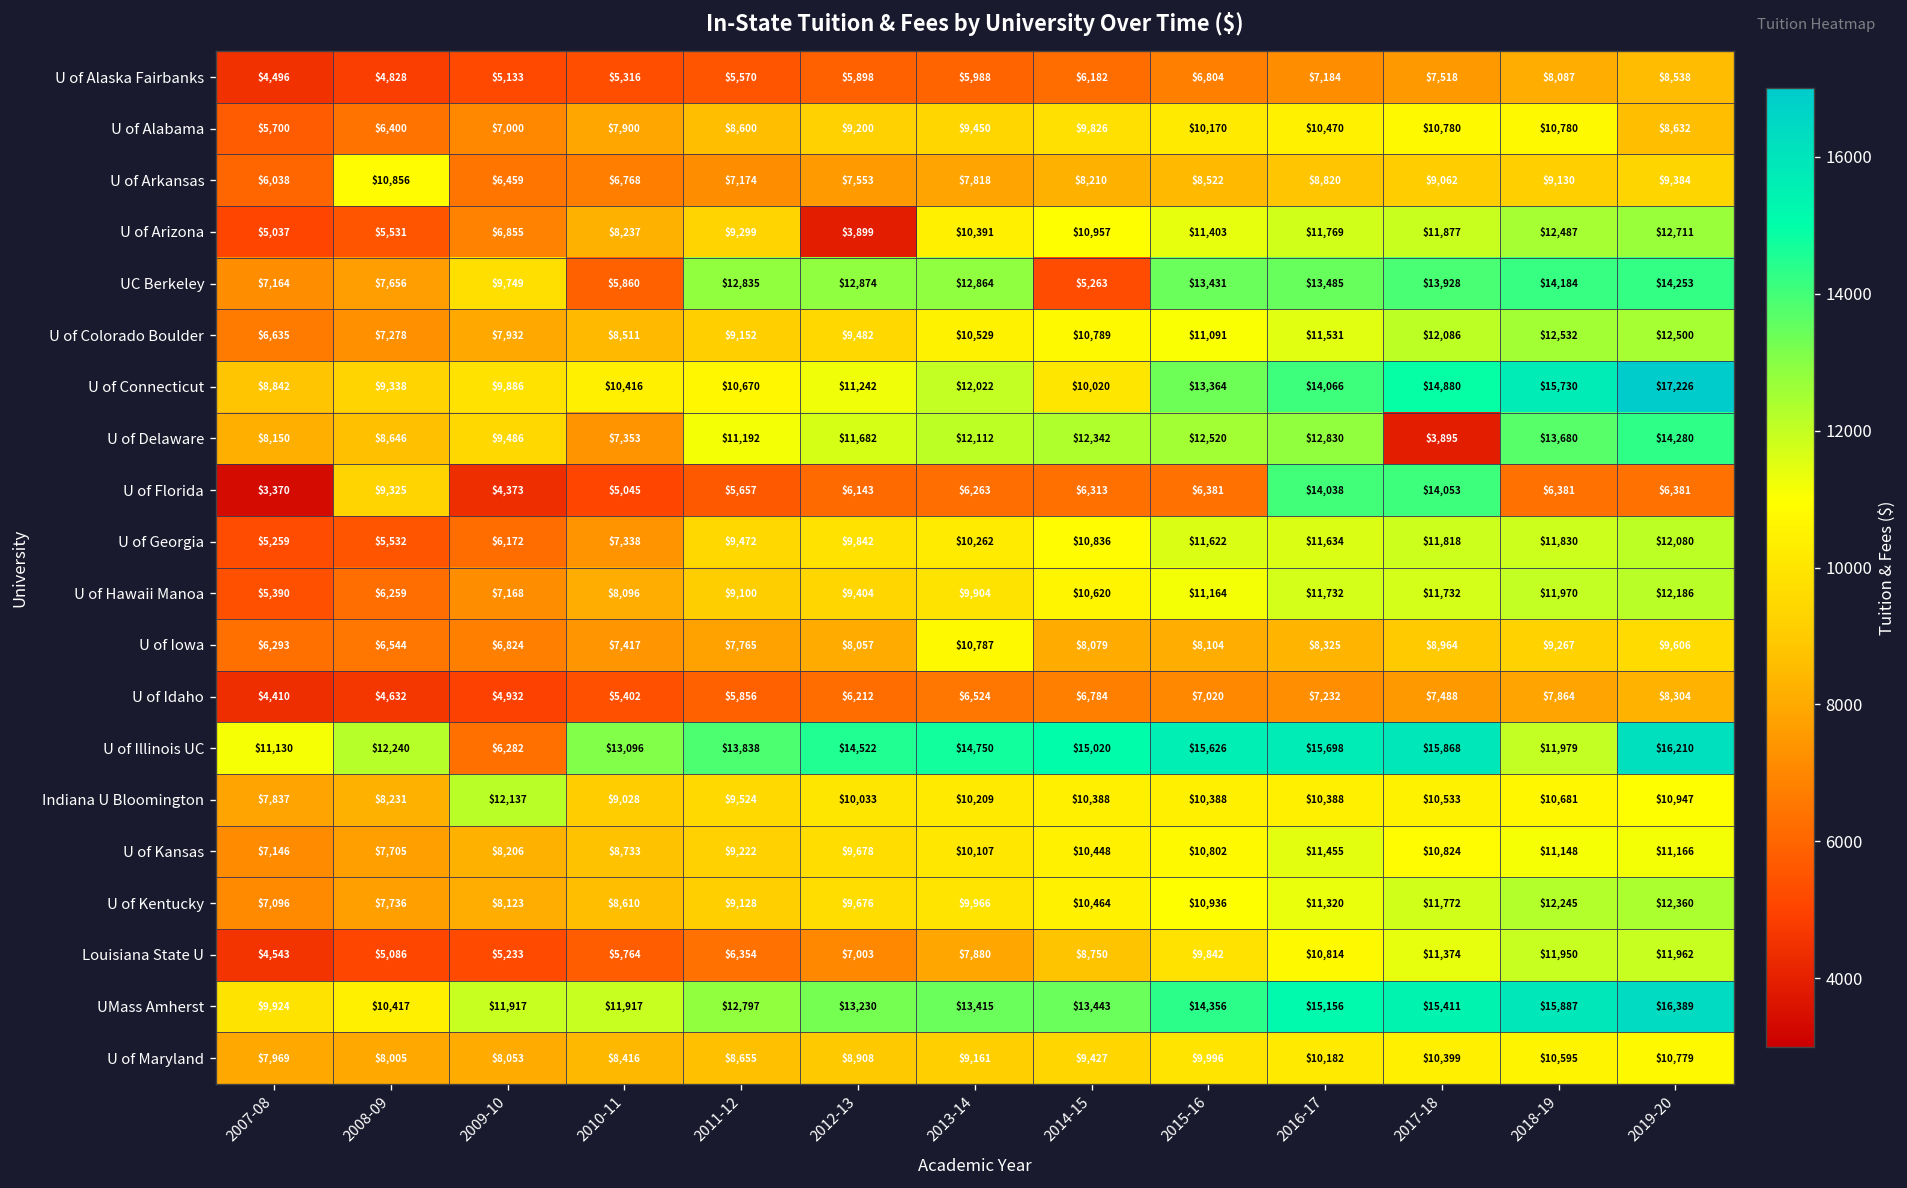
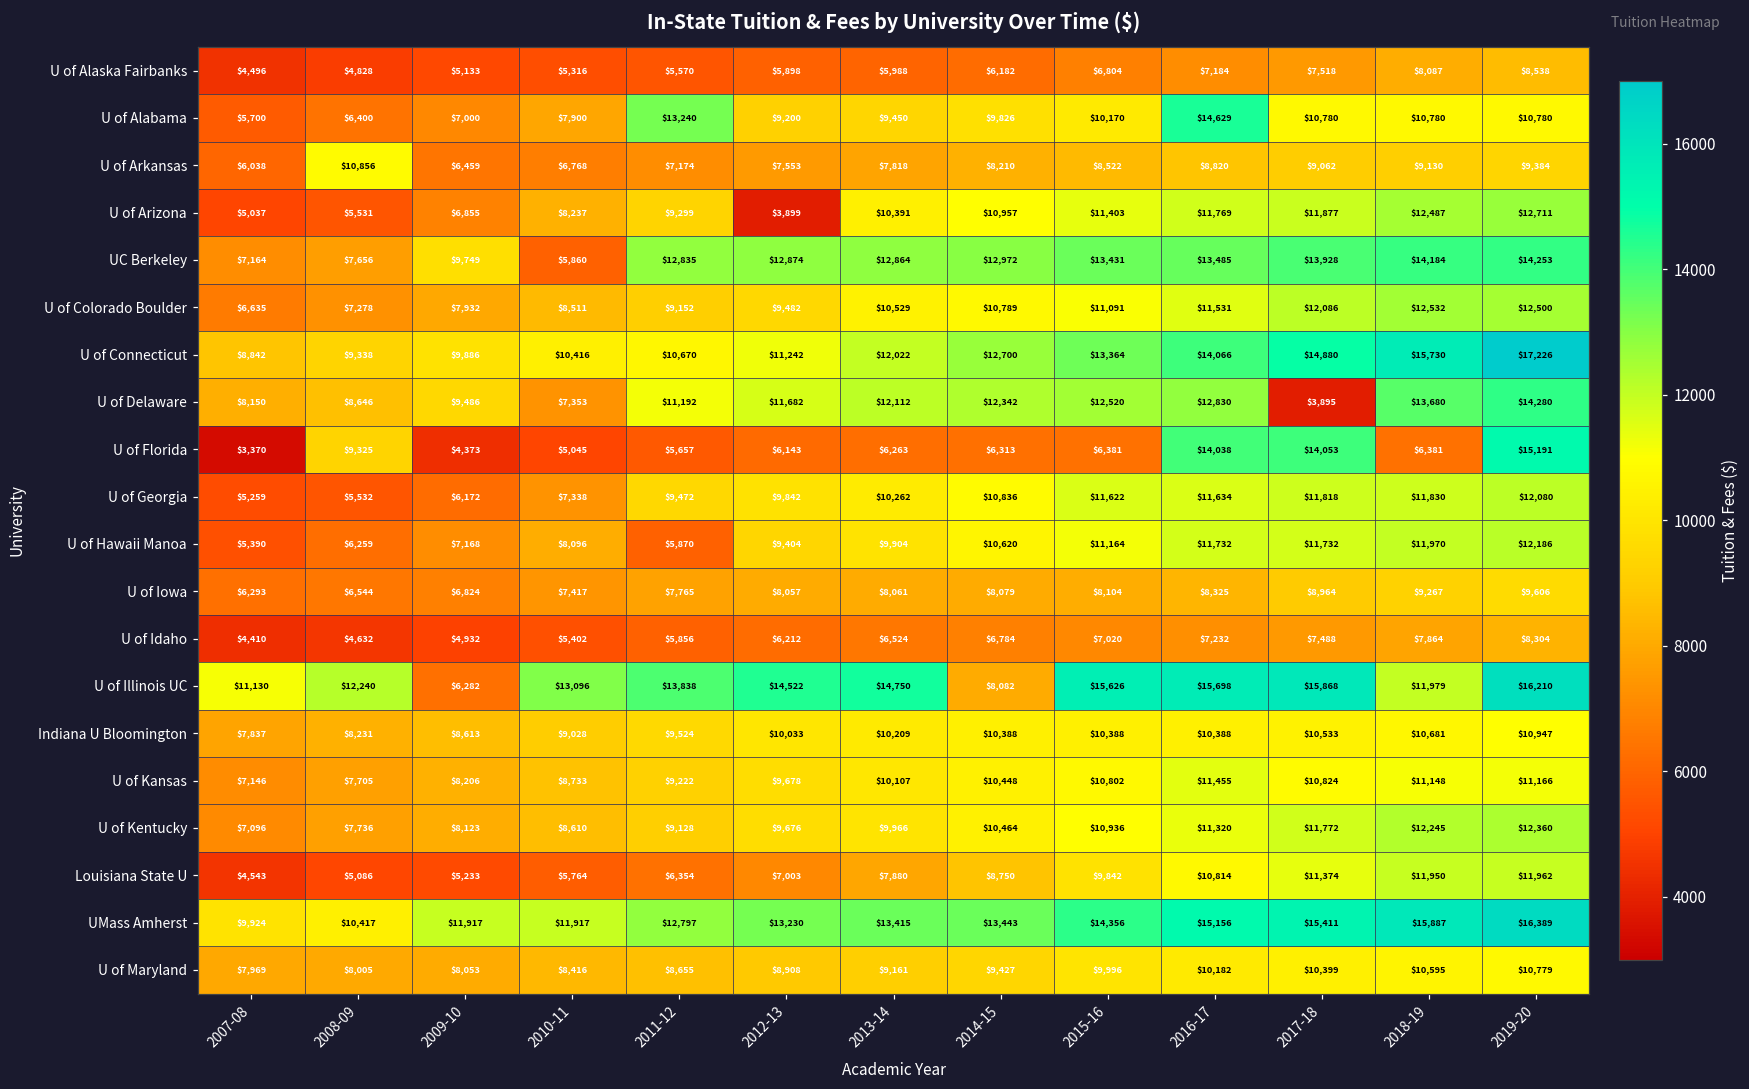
  {
    "U of Alabama": {
      "2007-08": "$5,700",
      "2008-09": "$6,400",
      "2009-10": "$7,000",
      "2010-11": "$7,900",
-     "2011-12": "$8,600",
+     "2011-12": "$13,240",
      "2012-13": "$9,200",
      "2013-14": "$9,450",
      "2014-15": "$9,826",
      "2015-16": "$10,170",
-     "2016-17": "$10,470",
+     "2016-17": "$14,629",
      "2017-18": "$10,780",
      "2018-19": "$10,780",
-     "2019-20": "$8,632"
+     "2019-20": "$10,780"
    },
    "UC Berkeley": {
      "2007-08": "$7,164",
      "2008-09": "$7,656",
      "2009-10": "$9,749",
      "2010-11": "$5,860",
      "2011-12": "$12,835",
      "2012-13": "$12,874",
      "2013-14": "$12,864",
-     "2014-15": "$5,263",
+     "2014-15": "$12,972",
      "2015-16": "$13,431",
      "2016-17": "$13,485",
      "2017-18": "$13,928",
      "2018-19": "$14,184",
      "2019-20": "$14,253"
    },
    "U of Connecticut": {
      "2007-08": "$8,842",
      "2008-09": "$9,338",
      "2009-10": "$9,886",
      "2010-11": "$10,416",
      "2011-12": "$10,670",
      "2012-13": "$11,242",
      "2013-14": "$12,022",
-     "2014-15": "$10,020",
+     "2014-15": "$12,700",
      "2015-16": "$13,364",
      "2016-17": "$14,066",
      "2017-18": "$14,880",
      "2018-19": "$15,730",
      "2019-20": "$17,226"
    },
    "U of Florida": {
      "2007-08": "$3,370",
      "2008-09": "$9,325",
      "2009-10": "$4,373",
      "2010-11": "$5,045",
      "2011-12": "$5,657",
      "2012-13": "$6,143",
      "2013-14": "$6,263",
      "2014-15": "$6,313",
      "2015-16": "$6,381",
      "2016-17": "$14,038",
      "2017-18": "$14,053",
      "2018-19": "$6,381",
-     "2019-20": "$6,381"
+     "2019-20": "$15,191"
    },
    "U of Hawaii Manoa": {
      "2007-08": "$5,390",
      "2008-09": "$6,259",
      "2009-10": "$7,168",
      "2010-11": "$8,096",
-     "2011-12": "$9,100",
+     "2011-12": "$5,870",
      "2012-13": "$9,404",
      "2013-14": "$9,904",
      "2014-15": "$10,620",
      "2015-16": "$11,164",
      "2016-17": "$11,732",
      "2017-18": "$11,732",
      "2018-19": "$11,970",
      "2019-20": "$12,186"
    },
    "U of Iowa": {
      "2007-08": "$6,293",
      "2008-09": "$6,544",
      "2009-10": "$6,824",
      "2010-11": "$7,417",
      "2011-12": "$7,765",
      "2012-13": "$8,057",
-     "2013-14": "$10,787",
+     "2013-14": "$8,061",
      "2014-15": "$8,079",
      "2015-16": "$8,104",
      "2016-17": "$8,325",
      "2017-18": "$8,964",
      "2018-19": "$9,267",
      "2019-20": "$9,606"
    },
    "U of Illinois UC": {
      "2007-08": "$11,130",
      "2008-09": "$12,240",
      "2009-10": "$6,282",
      "2010-11": "$13,096",
      "2011-12": "$13,838",
      "2012-13": "$14,522",
      "2013-14": "$14,750",
-     "2014-15": "$15,020",
+     "2014-15": "$8,082",
      "2015-16": "$15,626",
      "2016-17": "$15,698",
      "2017-18": "$15,868",
      "2018-19": "$11,979",
      "2019-20": "$16,210"
    },
    "Indiana U Bloomington": {
      "2007-08": "$7,837",
      "2008-09": "$8,231",
-     "2009-10": "$12,137",
+     "2009-10": "$8,613",
      "2010-11": "$9,028",
      "2011-12": "$9,524",
      "2012-13": "$10,033",
      "2013-14": "$10,209",
      "2014-15": "$10,388",
      "2015-16": "$10,388",
      "2016-17": "$10,388",
      "2017-18": "$10,533",
      "2018-19": "$10,681",
      "2019-20": "$10,947"
    }
  }
